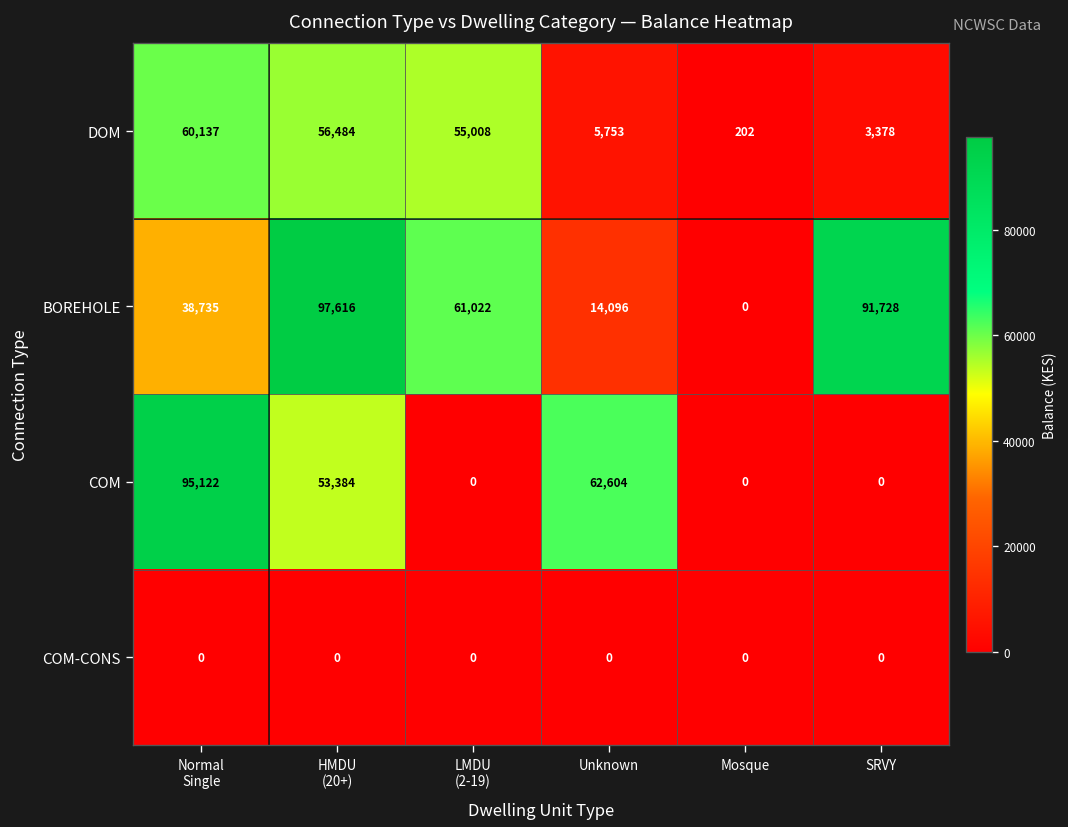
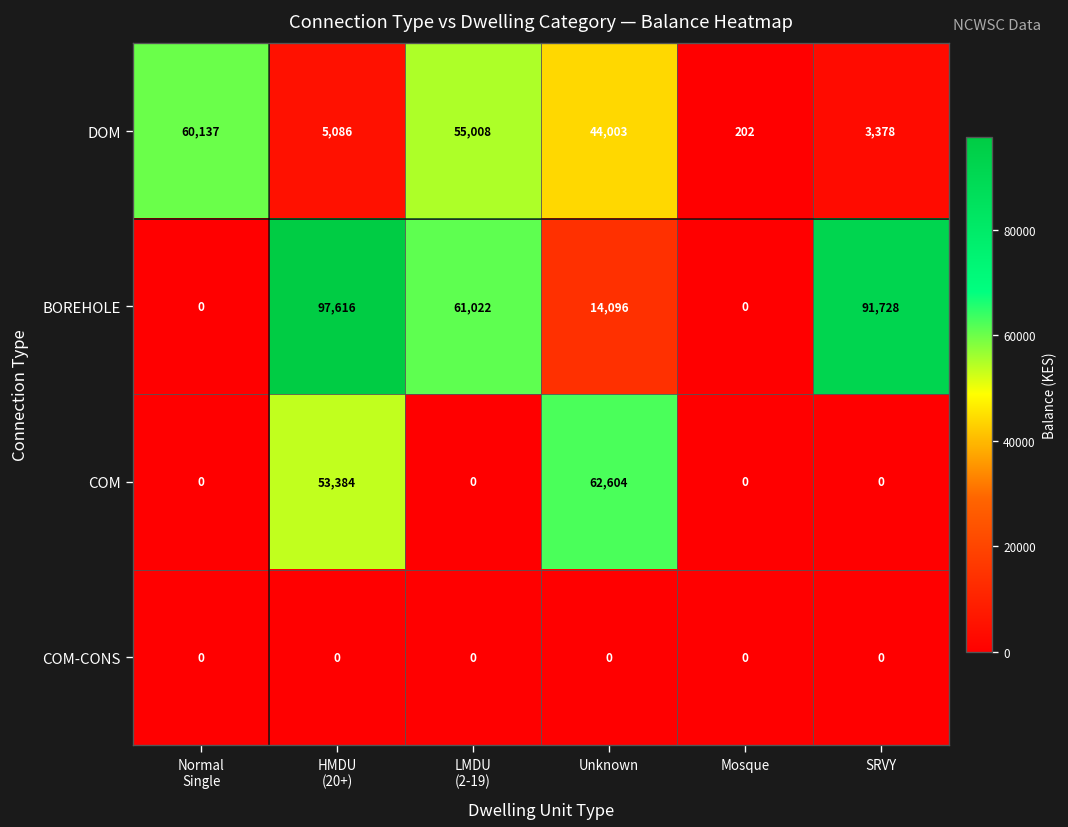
  {
    "DOM": {
      "Normal Single": "60,137",
-     "HMDU (20+)": "56,484",
+     "HMDU (20+)": "5,086",
      "LMDU (2-19)": "55,008",
-     "Unknown": "5,753",
+     "Unknown": "44,003",
      "Mosque": "202",
      "SRVY": "3,378"
    },
    "BOREHOLE": {
-     "Normal Single": "38,735",
+     "Normal Single": "0",
      "HMDU (20+)": "97,616",
      "LMDU (2-19)": "61,022",
      "Unknown": "14,096",
      "Mosque": "0",
      "SRVY": "91,728"
    },
    "COM": {
-     "Normal Single": "95,122",
+     "Normal Single": "0",
      "HMDU (20+)": "53,384",
      "LMDU (2-19)": "0",
      "Unknown": "62,604",
      "Mosque": "0",
      "SRVY": "0"
    },
    "COM-CONS": {
      "Normal Single": "0",
      "HMDU (20+)": "0",
      "LMDU (2-19)": "0",
      "Unknown": "0",
      "Mosque": "0",
      "SRVY": "0"
    }
  }
